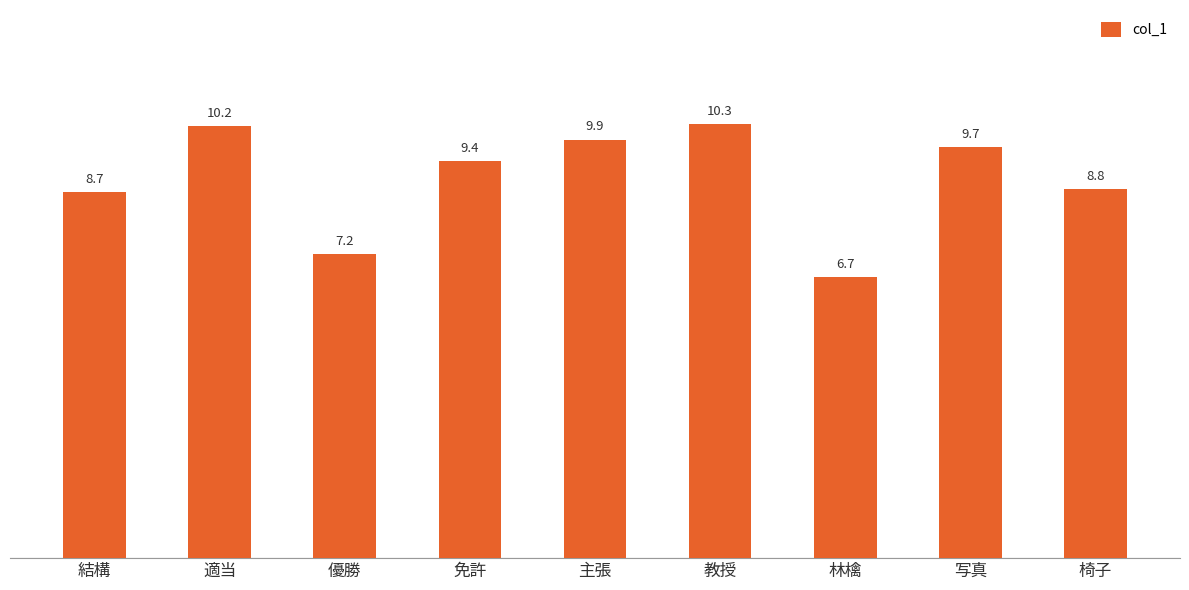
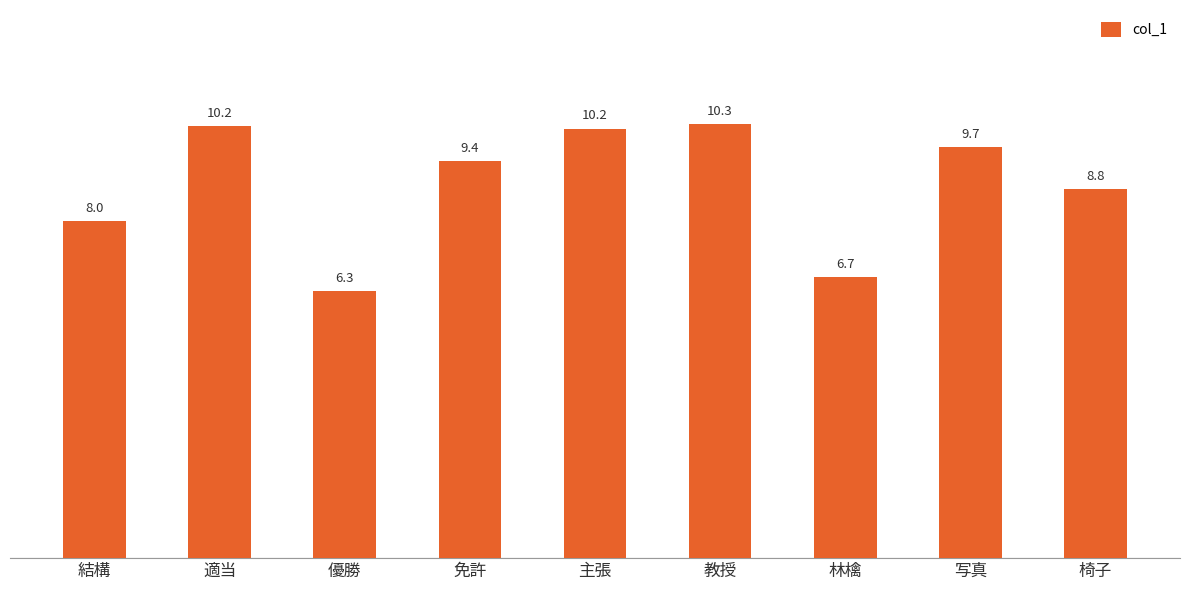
  {
-   "結構": 8.7,
+   "結構": 8.0,
    "適当": 10.2,
-   "優勝": 7.2,
+   "優勝": 6.3,
    "免許": 9.4,
-   "主張": 9.9,
+   "主張": 10.2,
    "教授": 10.3,
    "林檎": 6.7,
    "写真": 9.7,
    "椅子": 8.8
  }
